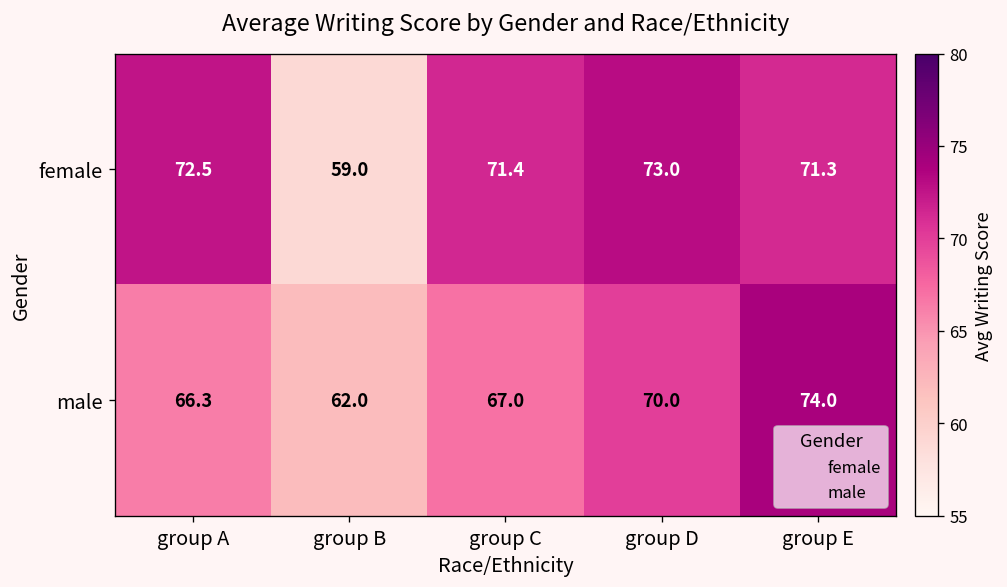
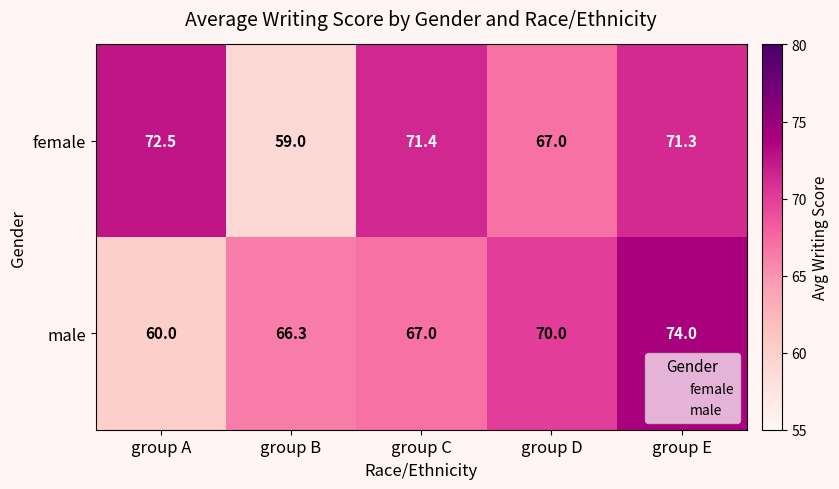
  {
    "female": {
      "group A": 72.5,
      "group B": 59.0,
      "group C": 71.4,
-     "group D": 73.0,
+     "group D": 67.0,
      "group E": 71.3
    },
    "male": {
-     "group A": 66.3,
-     "group B": 62.0,
+     "group A": 60.0,
+     "group B": 66.3,
      "group C": 67.0,
      "group D": 70.0,
      "group E": 74.0
    }
  }
